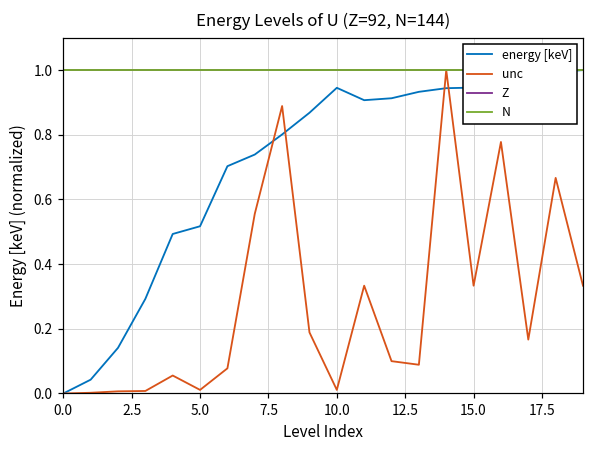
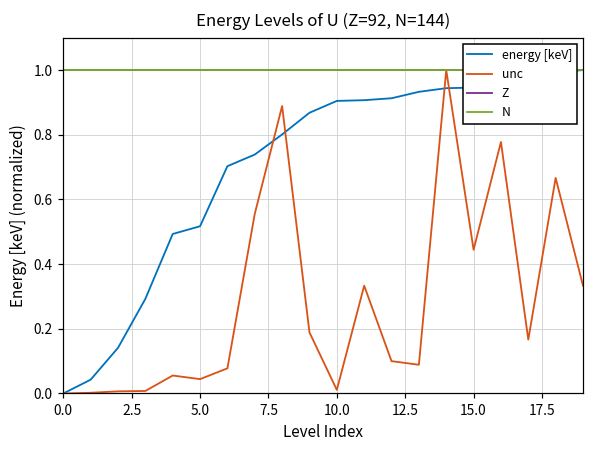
  {
    "energy [keV]": {
      "5.0": 0.52,
-     "10.0": 0.95
+     "10.0": 0.90
    },
    "unc": {
-     "5.0": 0.01,
+     "5.0": 0.04,
      "10.0": 0.01,
-     "15.0": 0.33
+     "15.0": 0.44
    },
    "N": {
      "0.0": 1.00,
      "5.0": 1.00,
      "10.0": 1.00
    }
  }
